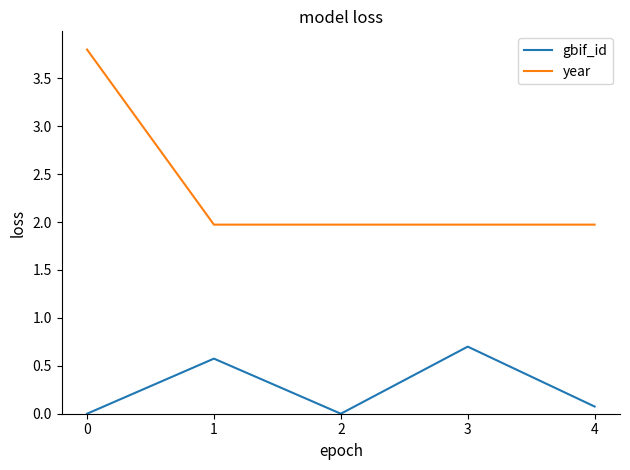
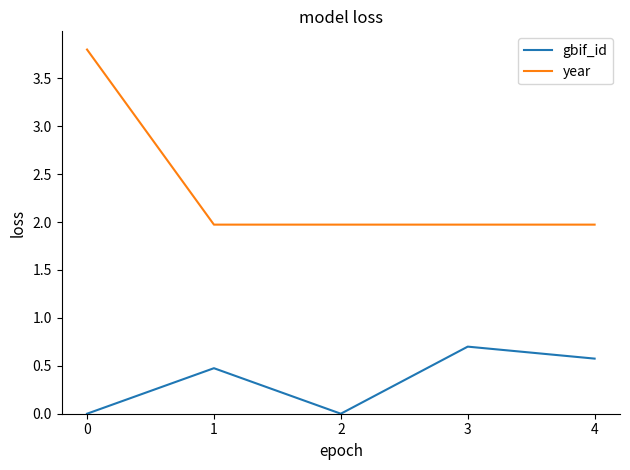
  {
    "gbif_id": {
      "0": 0.0,
-     "1": 0.6,
+     "1": 0.5,
      "2": 0.0,
      "3": 0.7,
-     "4": 0.1
+     "4": 0.6
    },
    "year": {
      "0": 3.8,
      "1": 2.0,
      "2": 2.0,
      "3": 2.0,
      "4": 2.0
    }
  }
